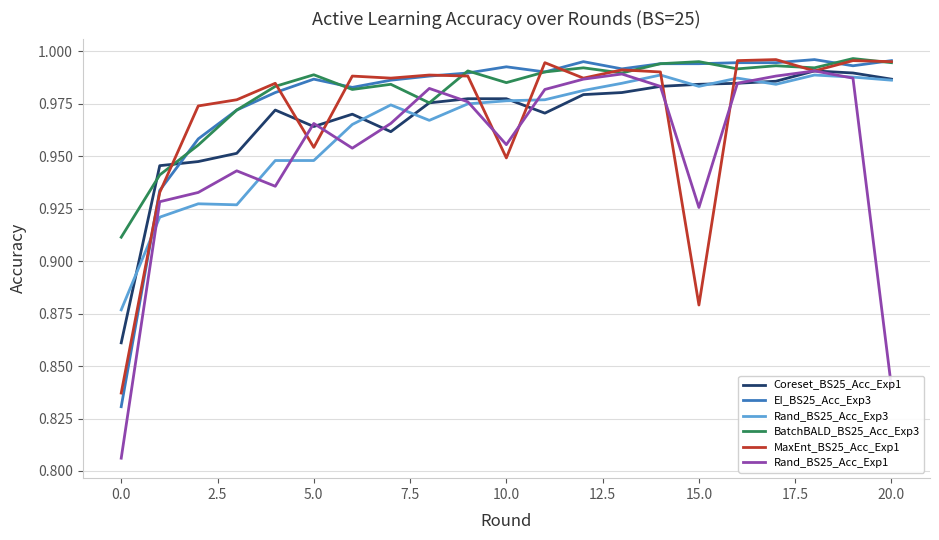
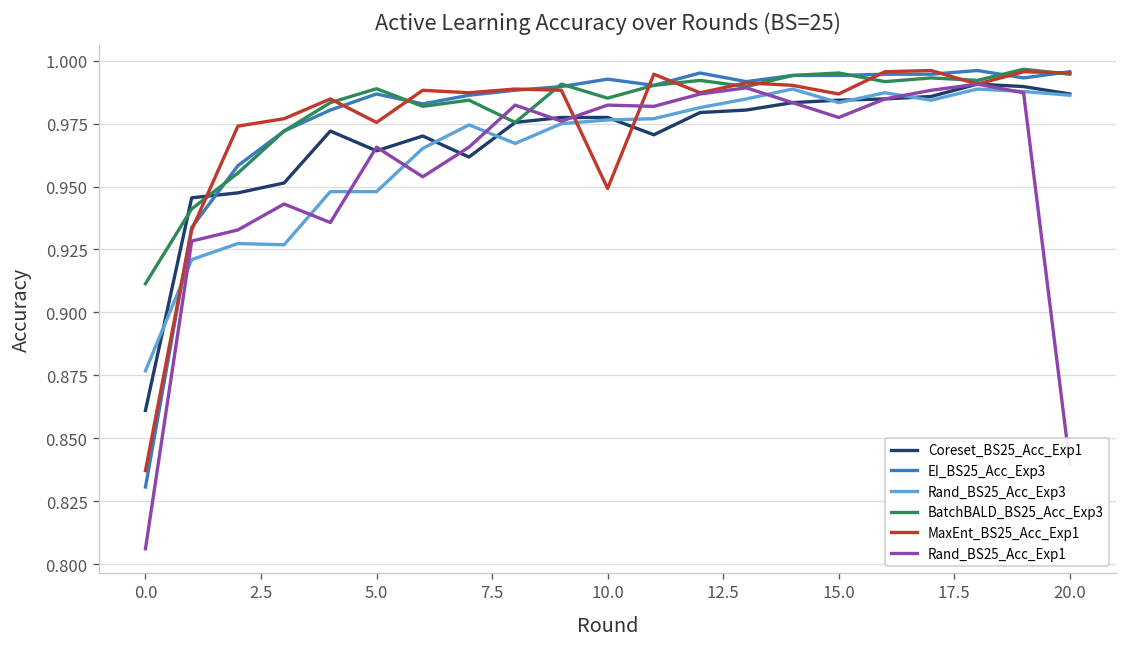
  {
    "Coreset_BS25_Acc_Exp1": {
      "0.0": 0.861,
      "5.0": 0.964
    },
    "BatchBALD_BS25_Acc_Exp3": {
      "0.0": 0.911,
      "5.0": 0.989,
      "10.0": 0.985
    },
    "MaxEnt_BS25_Acc_Exp1": {
      "0.0": 0.837,
-     "5.0": 0.954,
+     "5.0": 0.975,
      "10.0": 0.949,
-     "15.0": 0.879
+     "15.0": 0.987
    },
    "Rand_BS25_Acc_Exp1": {
      "0.0": 0.806,
      "5.0": 0.966,
-     "10.0": 0.956,
-     "15.0": 0.926
+     "10.0": 0.982,
+     "15.0": 0.977
    }
  }
